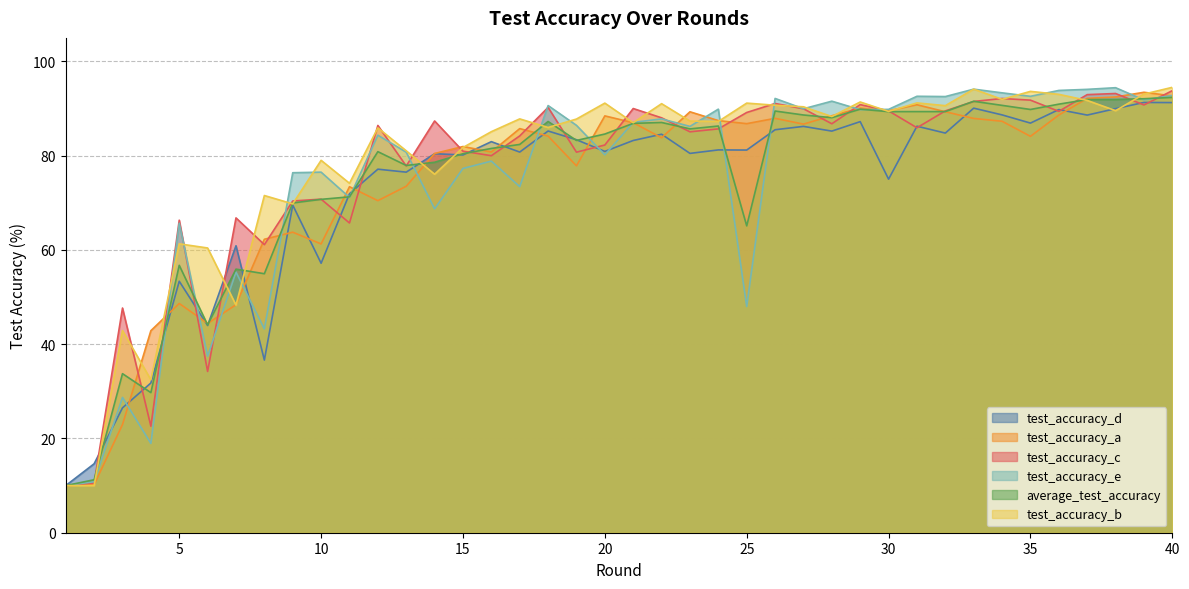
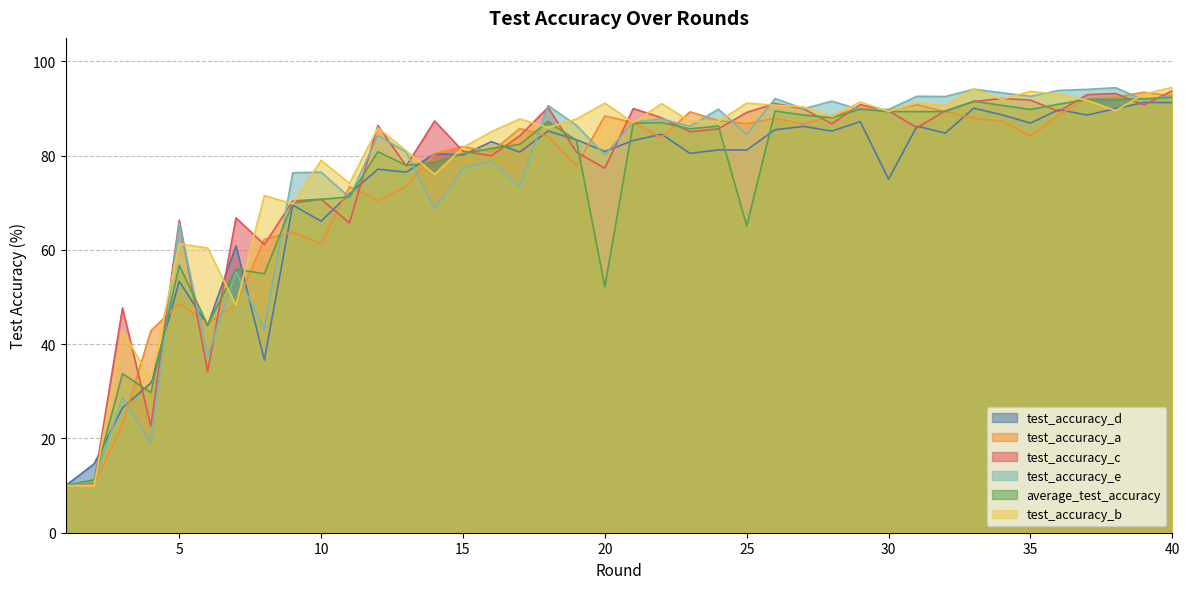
  {
    "test_accuracy_d": {
      "5": 53,
-     "10": 57,
+     "10": 66,
      "20": 81,
      "25": 81,
      "30": 75,
      "35": 87,
      "40": 91
    },
    "test_accuracy_c": {
      "5": 66,
-     "20": 82,
+     "20": 77,
      "25": 89,
      "35": 92,
      "40": 94
    },
    "test_accuracy_e": {
      "5": 66,
      "10": 77,
      "15": 77,
      "20": 80,
-     "25": 48,
+     "25": 85,
      "35": 93
    },
    "average_test_accuracy": {
      "5": 57,
-     "20": 85,
+     "20": 52,
      "25": 65,
      "35": 90
    }
  }
